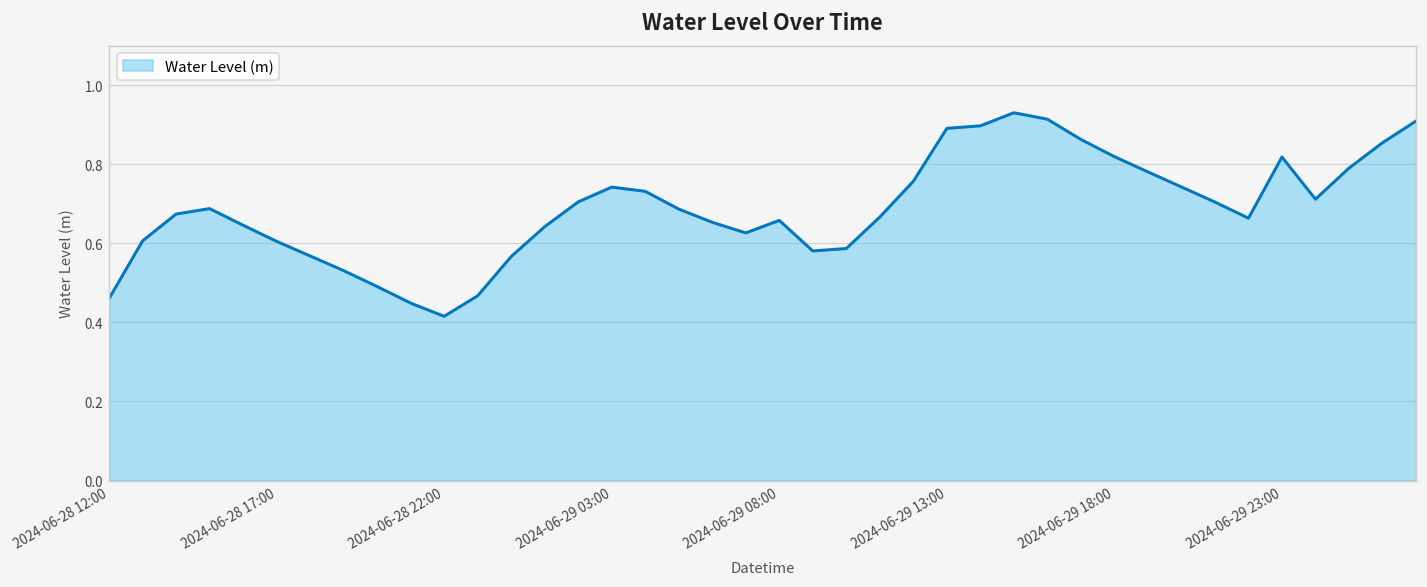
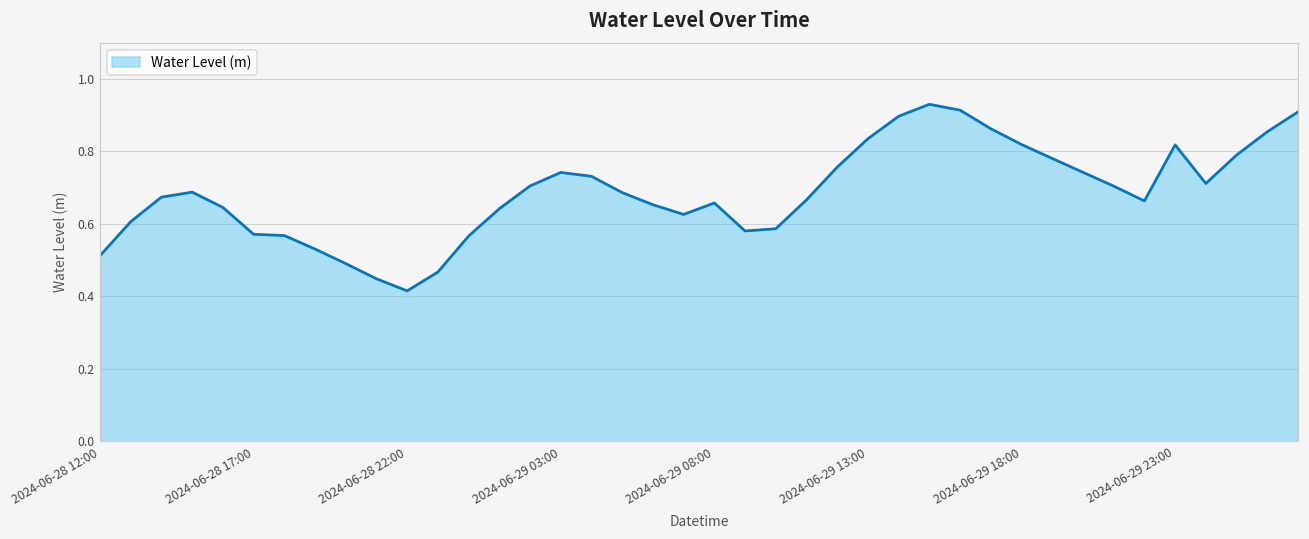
  {
-   "2024-06-28 12:00": 0.46,
-   "2024-06-28 17:00": 0.60,
+   "2024-06-28 12:00": 0.51,
+   "2024-06-28 17:00": 0.57,
    "2024-06-28 22:00": 0.42,
    "2024-06-29 03:00": 0.74,
    "2024-06-29 08:00": 0.66,
-   "2024-06-29 13:00": 0.89,
+   "2024-06-29 13:00": 0.84,
    "2024-06-29 18:00": 0.82,
    "2024-06-29 23:00": 0.82
  }
